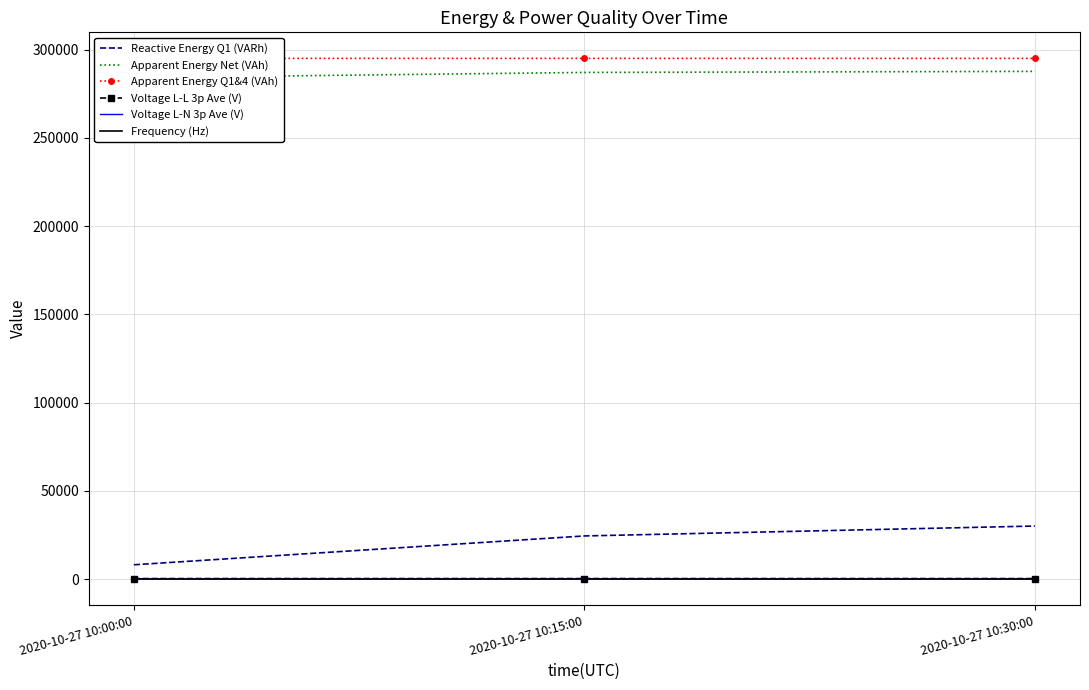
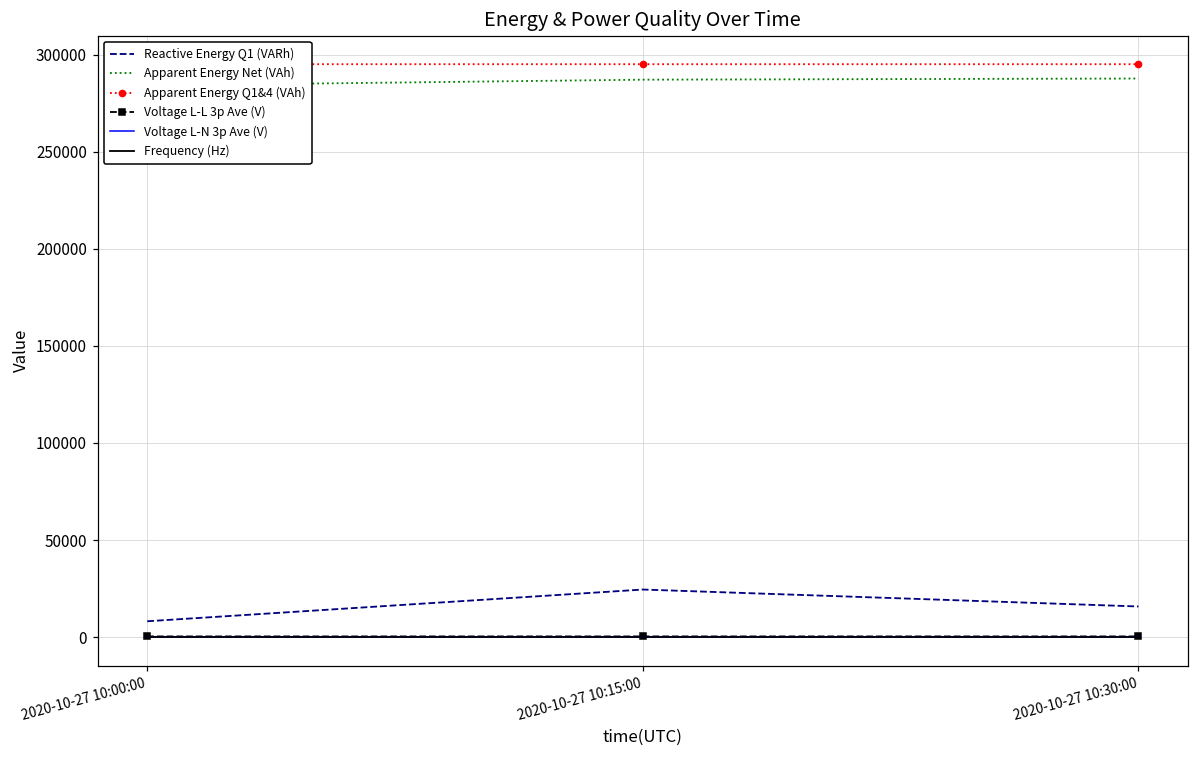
  {
    "Reactive Energy Q1 (VARh)": {
      "2020-10-27 10:00:00": 8000,
      "2020-10-27 10:15:00": 25000,
-     "2020-10-27 10:30:00": 30000
+     "2020-10-27 10:30:00": 16000
    },
    "Apparent Energy Net (VAh)": {
      "2020-10-27 10:15:00": 287000,
      "2020-10-27 10:30:00": 288000
    },
    "Apparent Energy Q1&4 (VAh)": {
      "2020-10-27 10:15:00": 295000,
      "2020-10-27 10:30:00": 295000
    },
    "Frequency (Hz)": {
      "2020-10-27 10:00:00": 0,
      "2020-10-27 10:15:00": 0,
      "2020-10-27 10:30:00": 0
    }
  }
